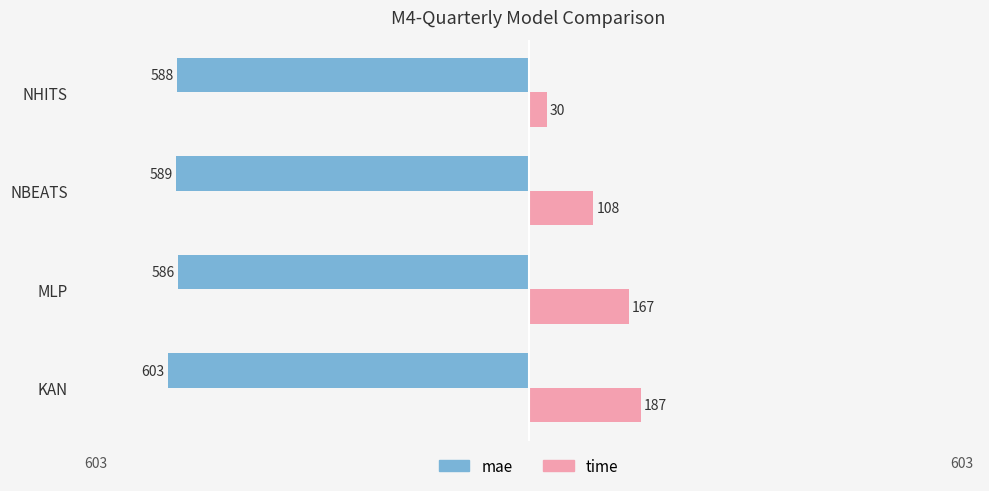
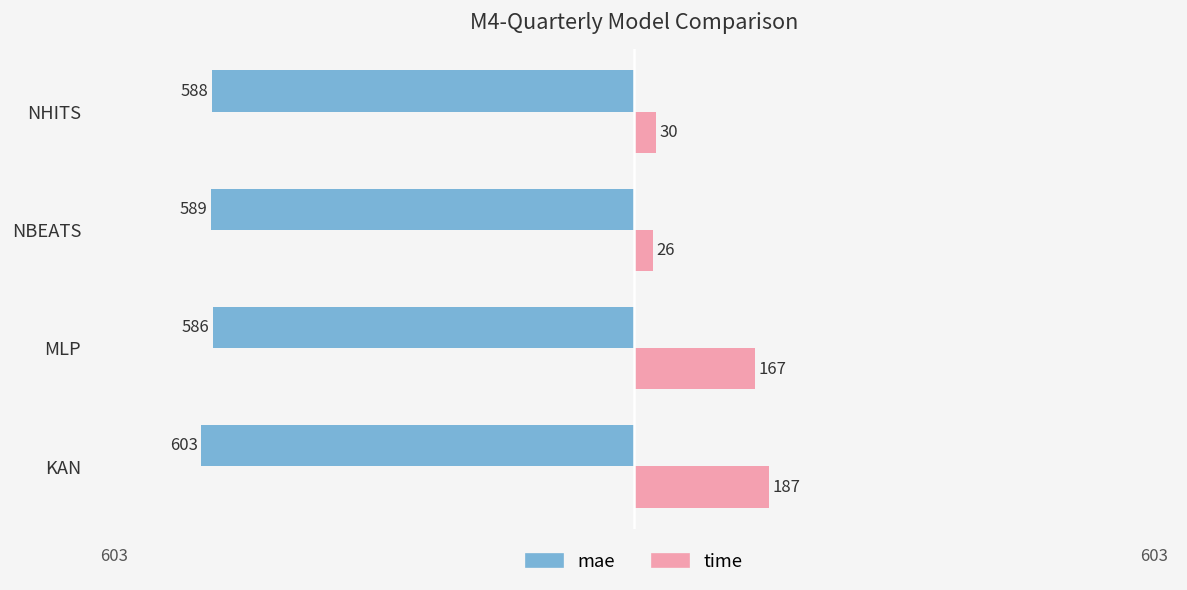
  {
    "time": {
      "NHITS": 30,
-     "NBEATS": 108,
+     "NBEATS": 26,
      "KAN": 187
    }
  }
